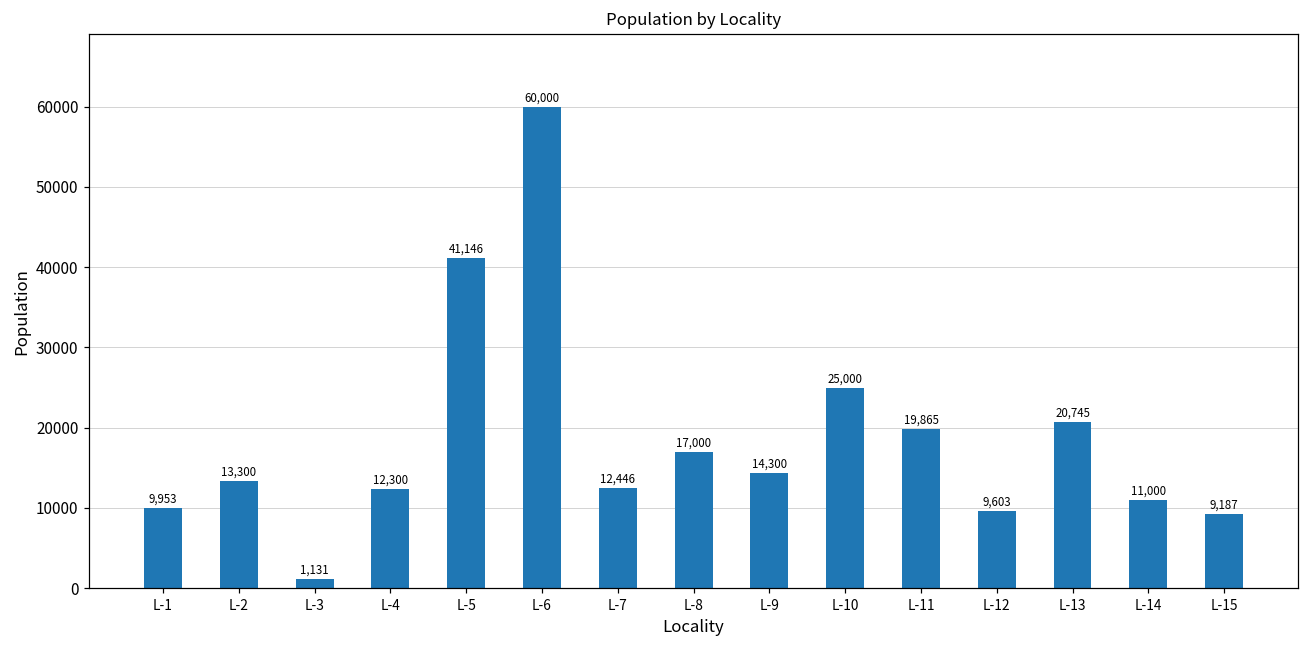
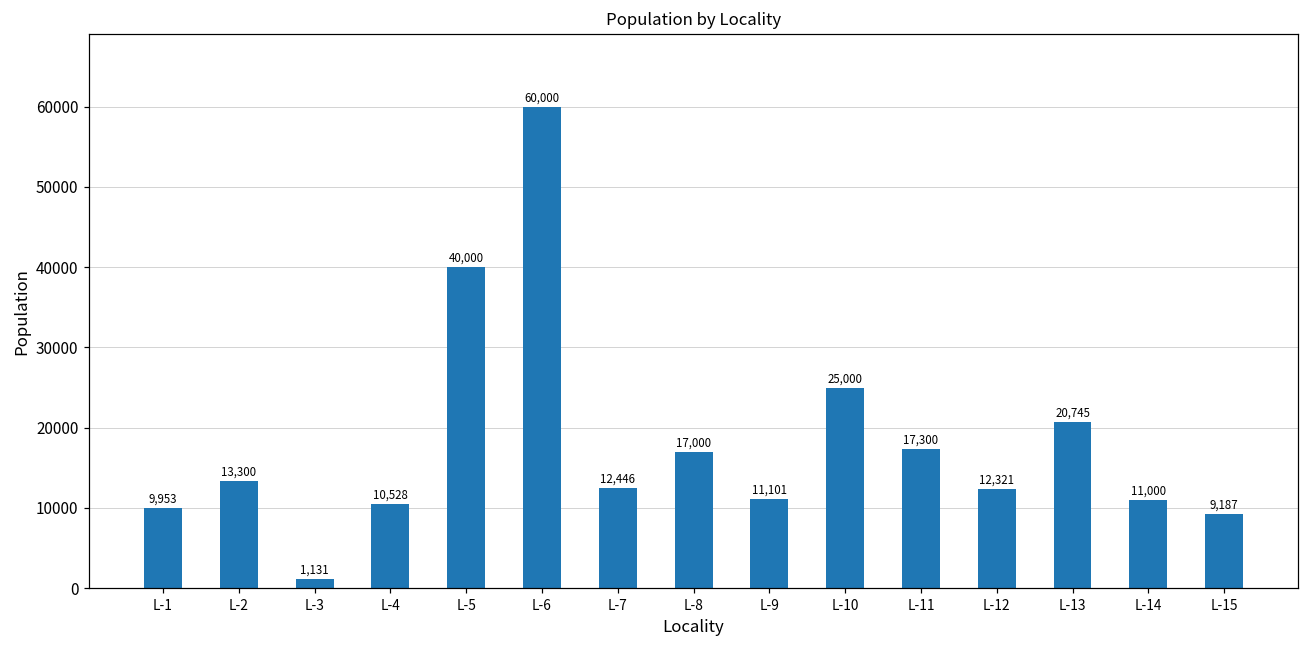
  {
    "L-1": "9,953",
    "L-2": "13,300",
    "L-3": "1,131",
-   "L-4": "12,300",
-   "L-5": "41,146",
+   "L-4": "10,528",
+   "L-5": "40,000",
    "L-6": "60,000",
    "L-7": "12,446",
    "L-8": "17,000",
-   "L-9": "14,300",
+   "L-9": "11,101",
    "L-10": "25,000",
-   "L-11": "19,865",
-   "L-12": "9,603",
+   "L-11": "17,300",
+   "L-12": "12,321",
    "L-13": "20,745",
    "L-14": "11,000",
    "L-15": "9,187"
  }
